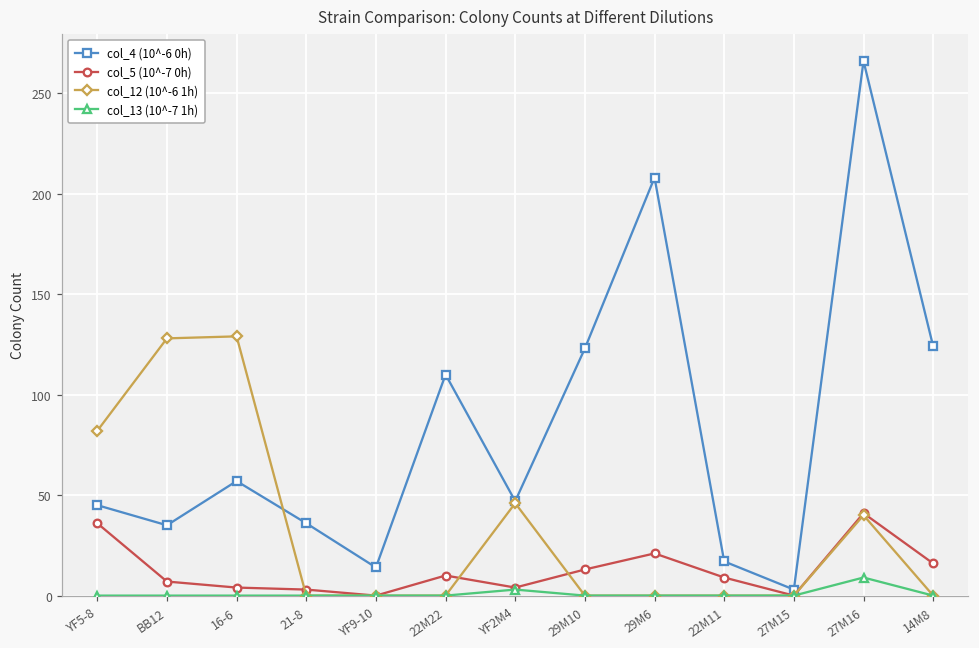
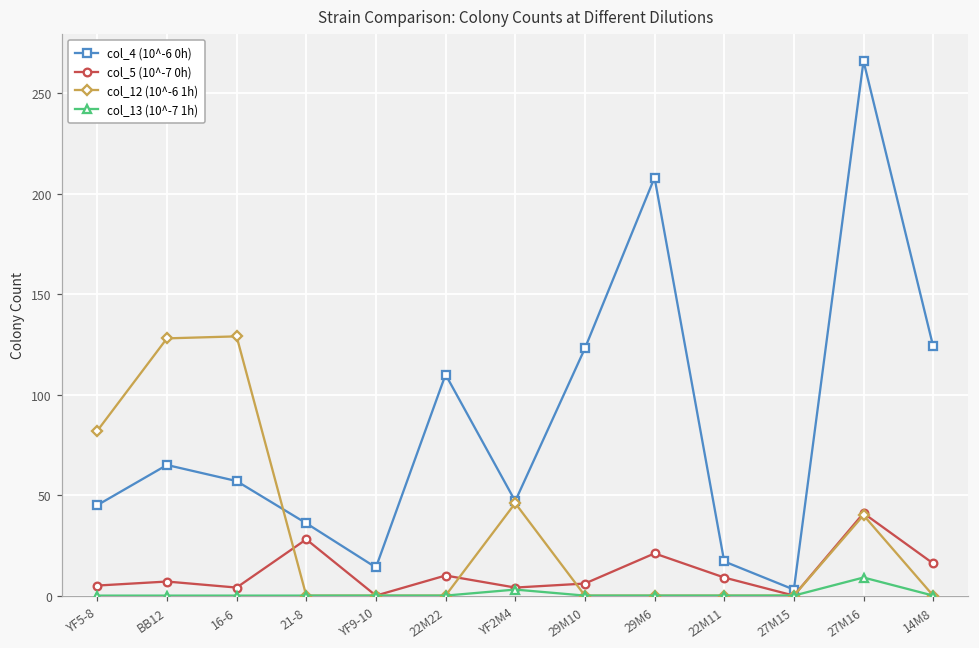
  {
    "col_4 (10^-6 0h)": {
      "YF5-8": 45,
-     "BB12": 35,
+     "BB12": 65,
      "16-6": 57,
      "21-8": 36,
      "YF9-10": 14,
      "22M22": 110,
      "29M10": 123,
      "29M6": 208,
      "22M11": 17,
      "27M15": 3,
      "27M16": 266,
      "14M8": 124
    },
    "col_5 (10^-7 0h)": {
-     "YF5-8": 36,
+     "YF5-8": 5,
      "BB12": 7,
      "16-6": 4,
-     "21-8": 3,
+     "21-8": 28,
      "22M22": 10,
-     "29M10": 13,
+     "29M10": 6,
      "29M6": 21,
      "22M11": 9,
      "14M8": 16
    },
    "col_12 (10^-6 1h)": {
      "YF5-8": 82,
      "BB12": 128,
      "16-6": 129
    },
    "col_13 (10^-7 1h)": {
      "YF5-8": 0,
      "BB12": 0,
      "16-6": 0,
      "27M16": 9
    }
  }
